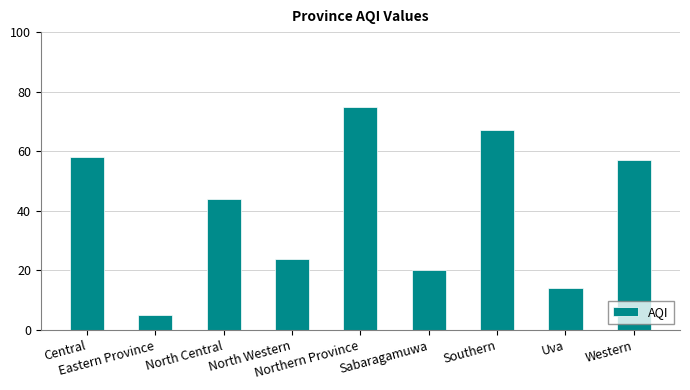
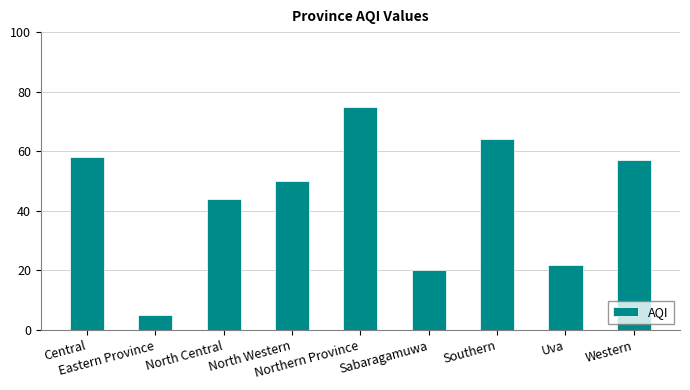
  {
    "Central": 58,
    "Eastern Province": 5,
    "North Central": 44,
-   "North Western": 24,
+   "North Western": 50,
    "Northern Province": 75,
    "Sabaragamuwa": 20,
-   "Southern": 67,
-   "Uva": 14,
+   "Southern": 64,
+   "Uva": 22,
    "Western": 57
  }
